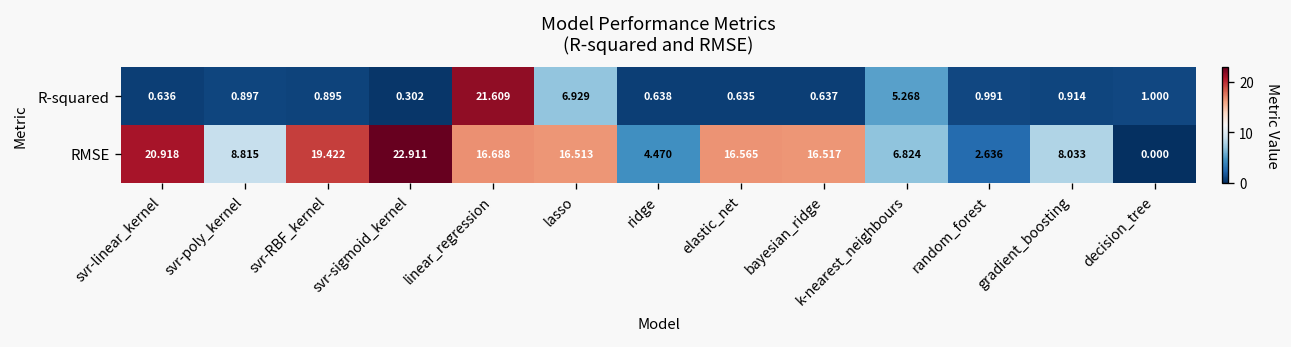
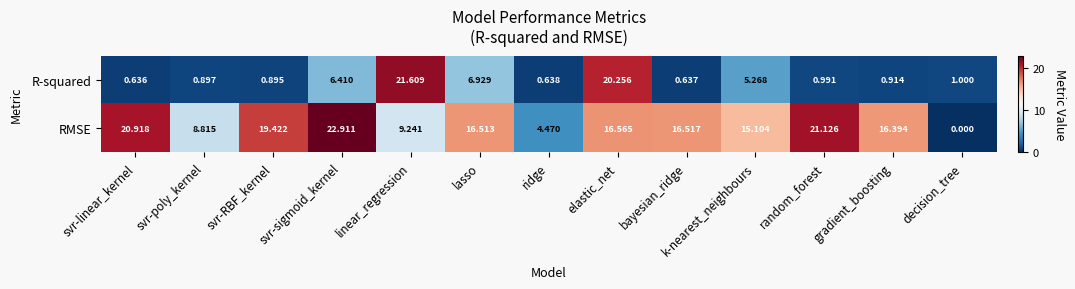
  {
    "R-squared": {
      "svr-linear_kernel": 0.636,
      "svr-poly_kernel": 0.897,
      "svr-RBF_kernel": 0.895,
-     "svr-sigmoid_kernel": 0.302,
+     "svr-sigmoid_kernel": 6.410,
      "linear_regression": 21.609,
      "lasso": 6.929,
      "ridge": 0.638,
-     "elastic_net": 0.635,
+     "elastic_net": 20.256,
      "bayesian_ridge": 0.637,
      "k-nearest_neighbours": 5.268,
      "random_forest": 0.991,
      "gradient_boosting": 0.914,
      "decision_tree": 1.000
    },
    "RMSE": {
      "svr-linear_kernel": 20.918,
      "svr-poly_kernel": 8.815,
      "svr-RBF_kernel": 19.422,
      "svr-sigmoid_kernel": 22.911,
-     "linear_regression": 16.688,
+     "linear_regression": 9.241,
      "lasso": 16.513,
      "ridge": 4.470,
      "elastic_net": 16.565,
      "bayesian_ridge": 16.517,
-     "k-nearest_neighbours": 6.824,
-     "random_forest": 2.636,
-     "gradient_boosting": 8.033,
+     "k-nearest_neighbours": 15.104,
+     "random_forest": 21.126,
+     "gradient_boosting": 16.394,
      "decision_tree": 0.000
    }
  }
